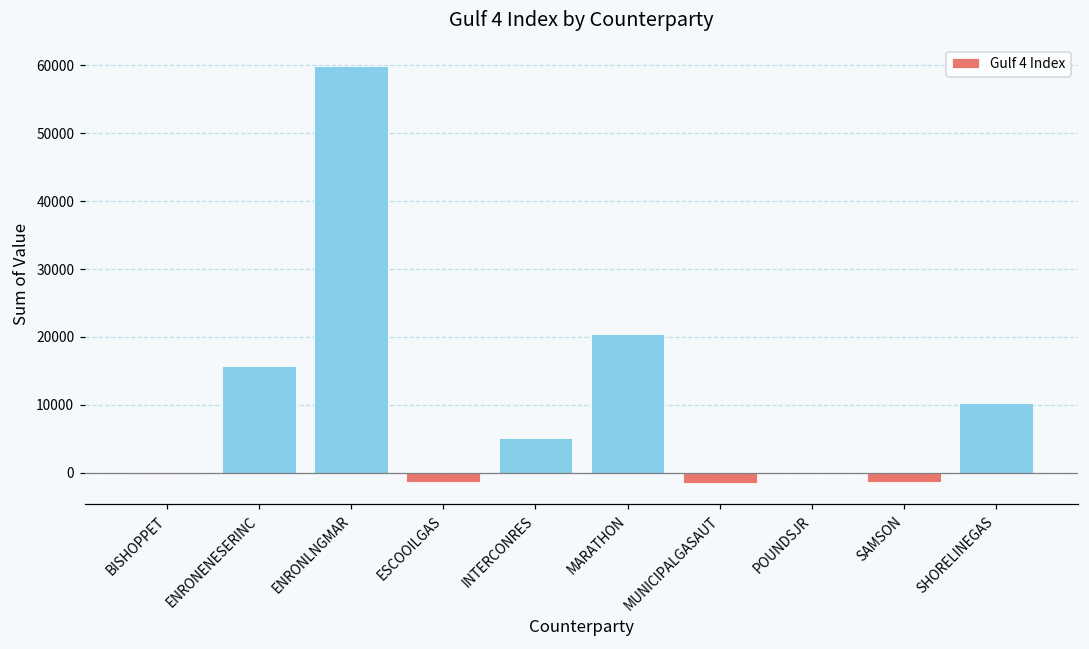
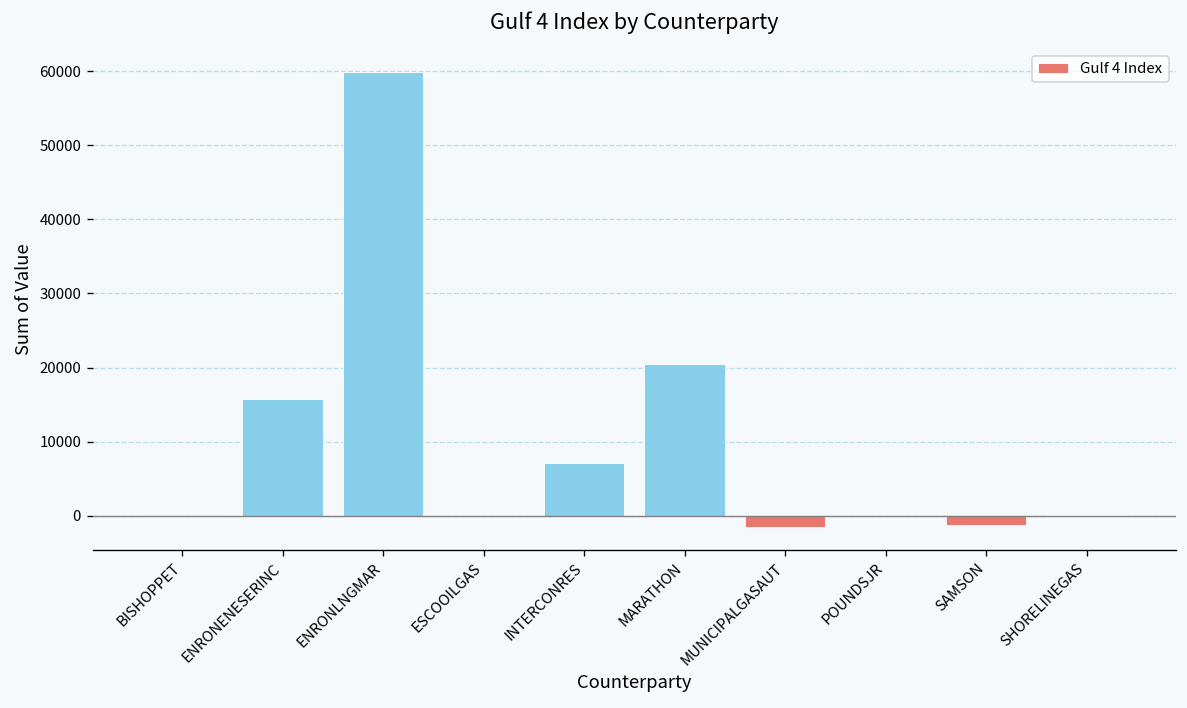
  {
    "ENRONENESERINC": 16000,
    "ENRONLNGMAR": 60000,
-   "ESCOOILGAS": -1000,
-   "INTERCONRES": 5000,
+   "ESCOOILGAS": 0,
+   "INTERCONRES": 7000,
    "MARATHON": 20000,
    "MUNICIPALGASAUT": -2000,
    "SAMSON": -1000,
-   "SHORELINEGAS": 10000
+   "SHORELINEGAS": 0
  }
